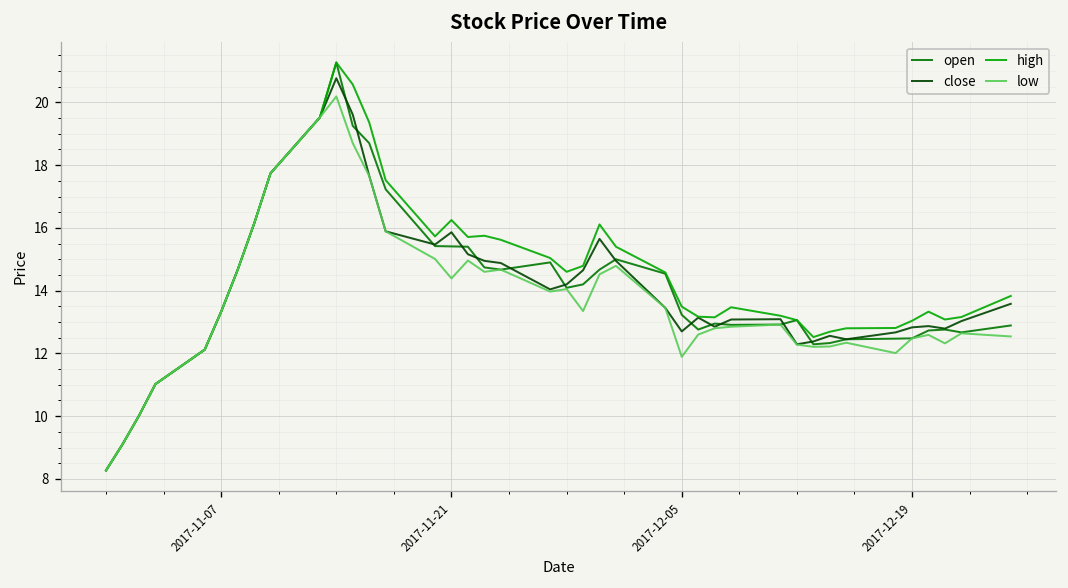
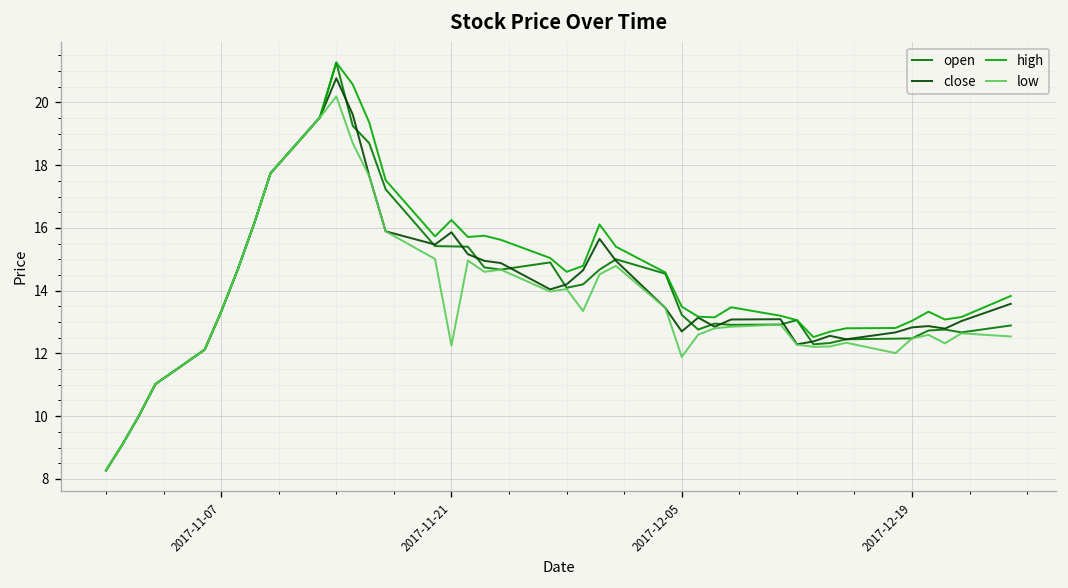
  {
    "low": {
-     "2017-11-21": 14.4,
+     "2017-11-21": 12.3,
      "2017-12-05": 11.9
    }
  }
